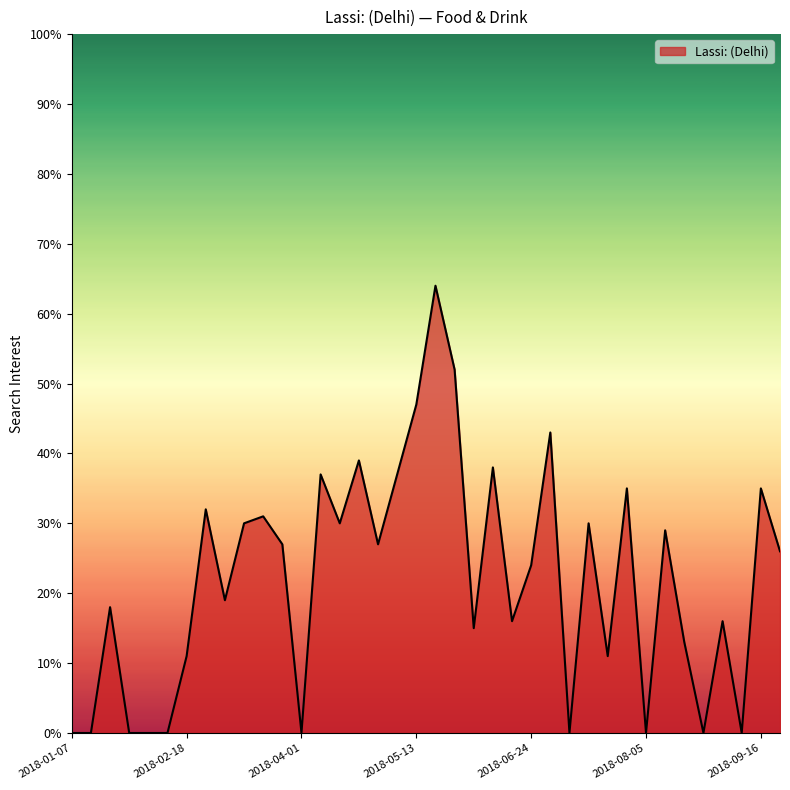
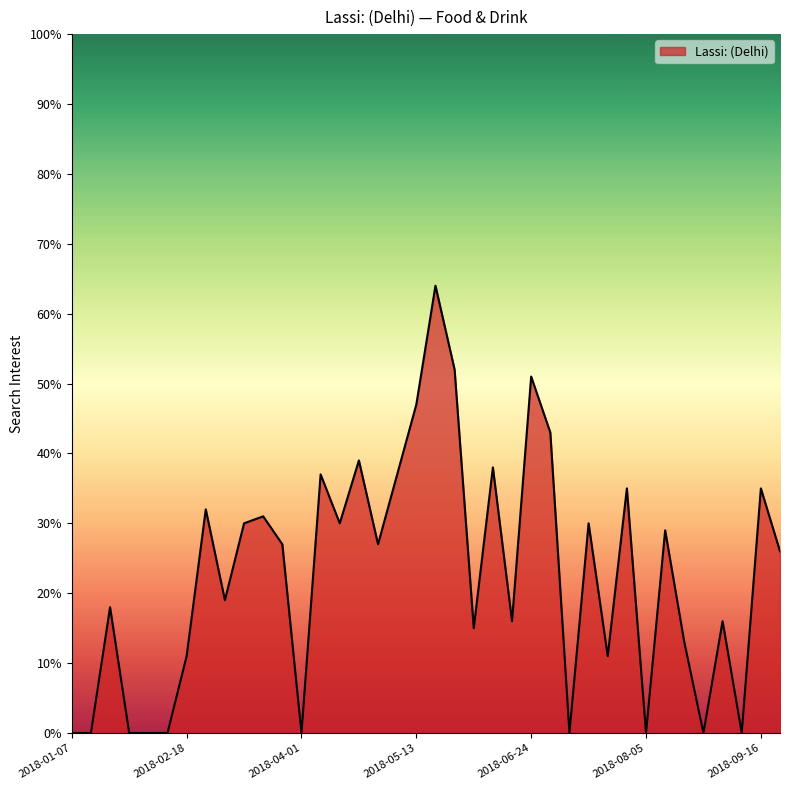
  {
    "2018-01-07": "0%",
    "2018-02-18": "11%",
    "2018-04-01": "0%",
    "2018-05-13": "47%",
-   "2018-06-24": "24%",
+   "2018-06-24": "51%",
    "2018-08-05": "0%",
    "2018-09-16": "35%"
  }
